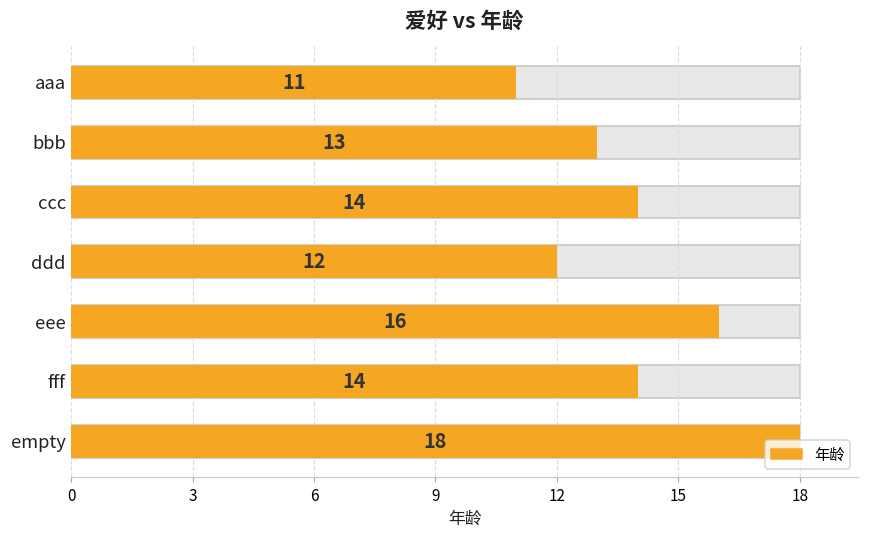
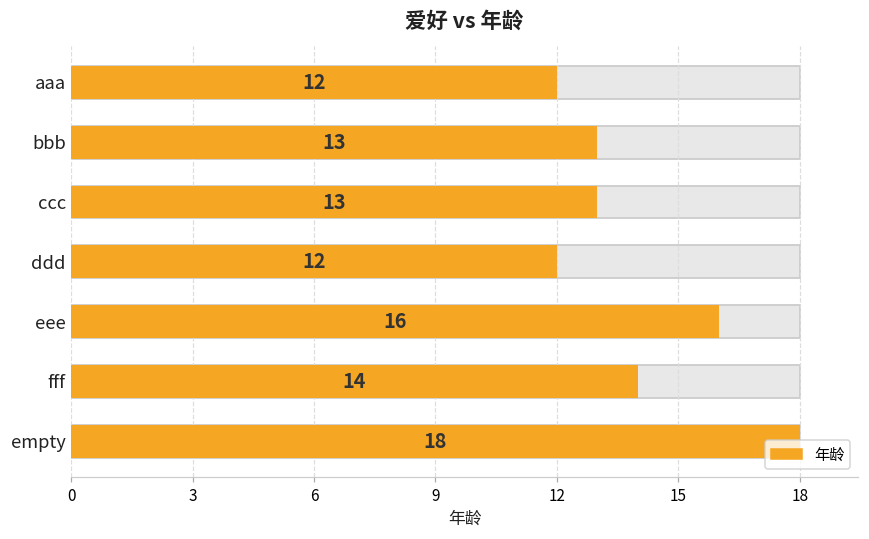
  {
    "年龄": {
-     "aaa": 11,
-     "ccc": 14,
+     "aaa": 12,
+     "ccc": 13,
      "empty": 18
    }
  }
